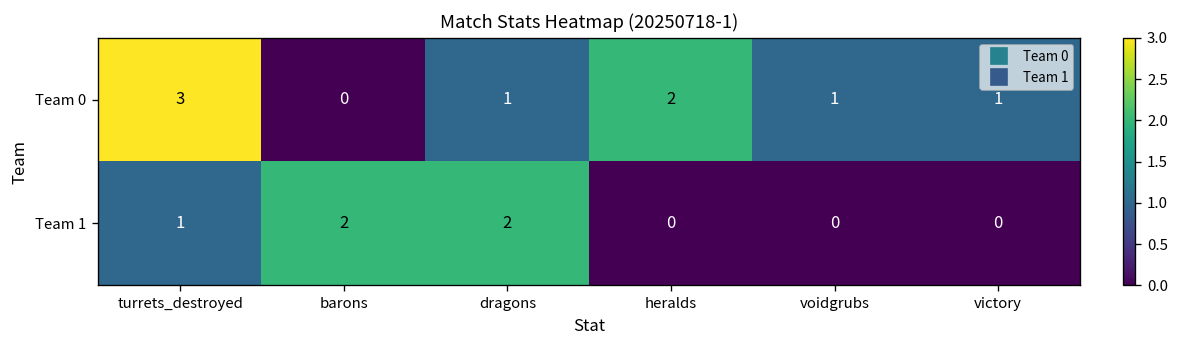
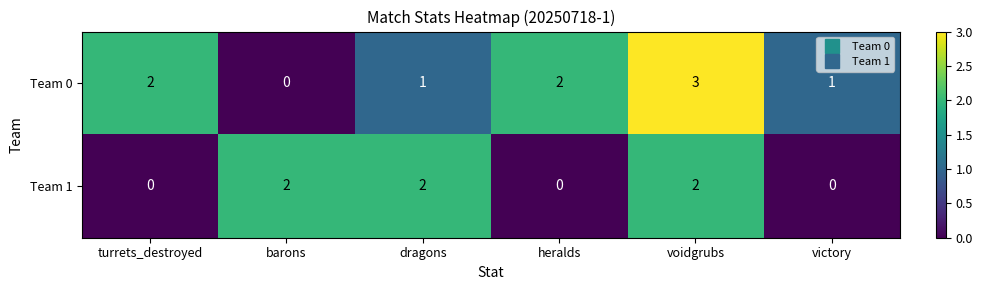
  {
    "Team 0": {
-     "turrets_destroyed": 3,
+     "turrets_destroyed": 2,
      "barons": 0,
      "dragons": 1,
      "heralds": 2,
-     "voidgrubs": 1,
+     "voidgrubs": 3,
      "victory": 1
    },
    "Team 1": {
-     "turrets_destroyed": 1,
+     "turrets_destroyed": 0,
      "barons": 2,
      "dragons": 2,
      "heralds": 0,
-     "voidgrubs": 0,
+     "voidgrubs": 2,
      "victory": 0
    }
  }
